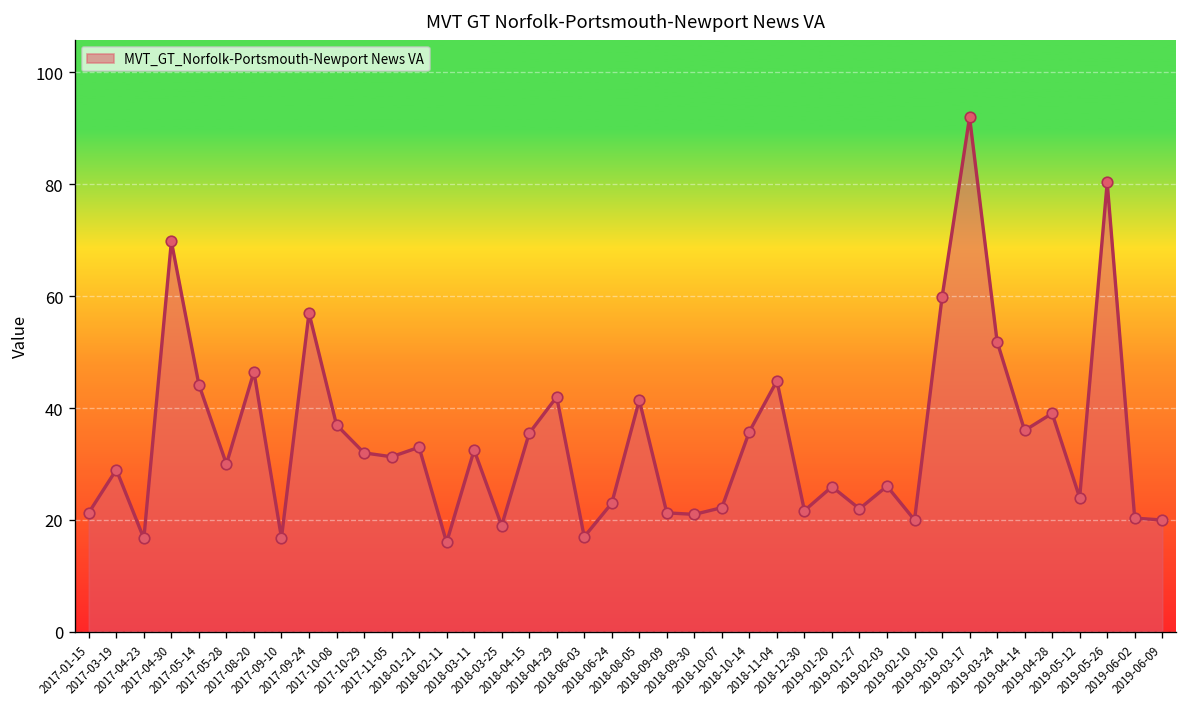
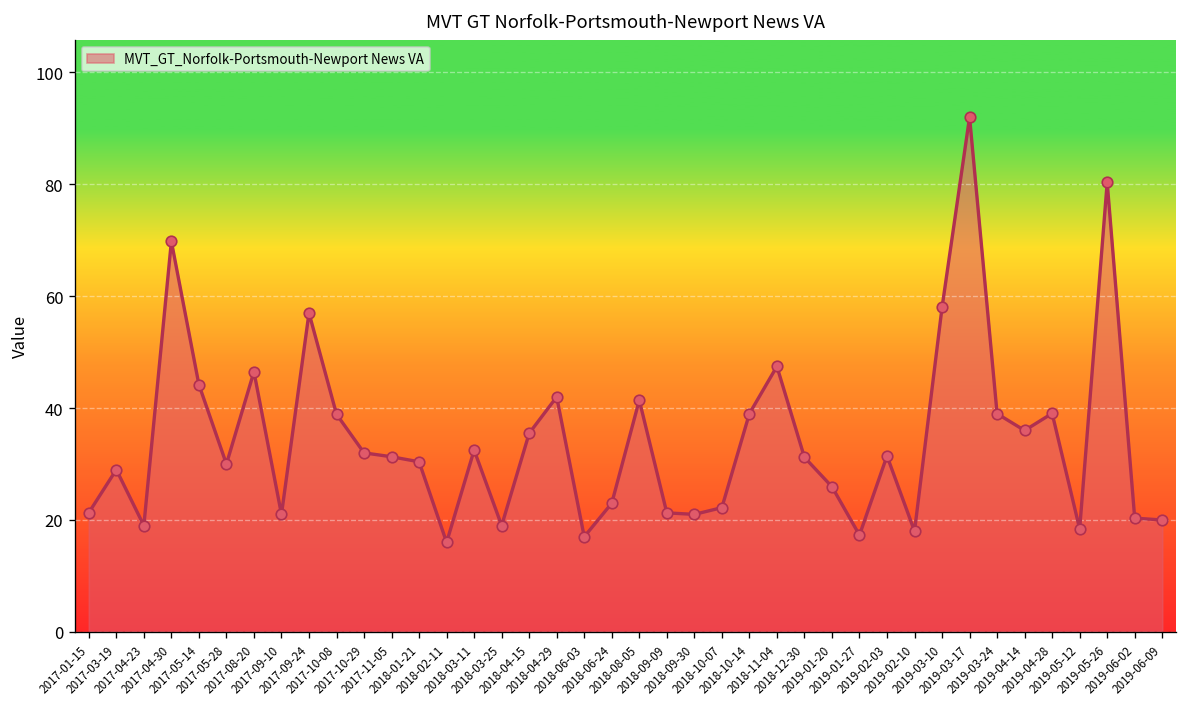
  {
    "2017-01-15": 21,
    "2017-03-19": 29,
-   "2017-04-23": 17,
+   "2017-04-23": 19,
    "2017-04-30": 70,
    "2017-05-14": 44,
    "2017-05-28": 30,
    "2017-08-20": 47,
-   "2017-09-10": 17,
+   "2017-09-10": 21,
    "2017-09-24": 57,
-   "2017-10-08": 37,
+   "2017-10-08": 39,
    "2017-10-29": 32,
    "2017-11-05": 31,
-   "2018-01-21": 33,
+   "2018-01-21": 30,
    "2018-02-11": 16,
    "2018-03-11": 32,
    "2018-03-25": 19,
    "2018-04-15": 36,
    "2018-04-29": 42,
    "2018-06-03": 17,
    "2018-06-24": 23,
    "2018-08-05": 41,
    "2018-09-09": 21,
    "2018-09-30": 21,
    "2018-10-07": 22,
-   "2018-10-14": 36,
-   "2018-11-04": 45,
-   "2018-12-30": 22,
+   "2018-10-14": 39,
+   "2018-11-04": 47,
+   "2018-12-30": 31,
    "2019-01-20": 26,
-   "2019-01-27": 22,
-   "2019-02-03": 26,
-   "2019-02-10": 20,
-   "2019-03-10": 60,
+   "2019-01-27": 17,
+   "2019-02-03": 31,
+   "2019-02-10": 18,
+   "2019-03-10": 58,
    "2019-03-17": 92,
-   "2019-03-24": 52,
+   "2019-03-24": 39,
    "2019-04-14": 36,
    "2019-04-28": 39,
-   "2019-05-12": 24,
+   "2019-05-12": 18,
    "2019-05-26": 80,
    "2019-06-02": 20,
    "2019-06-09": 20
  }
